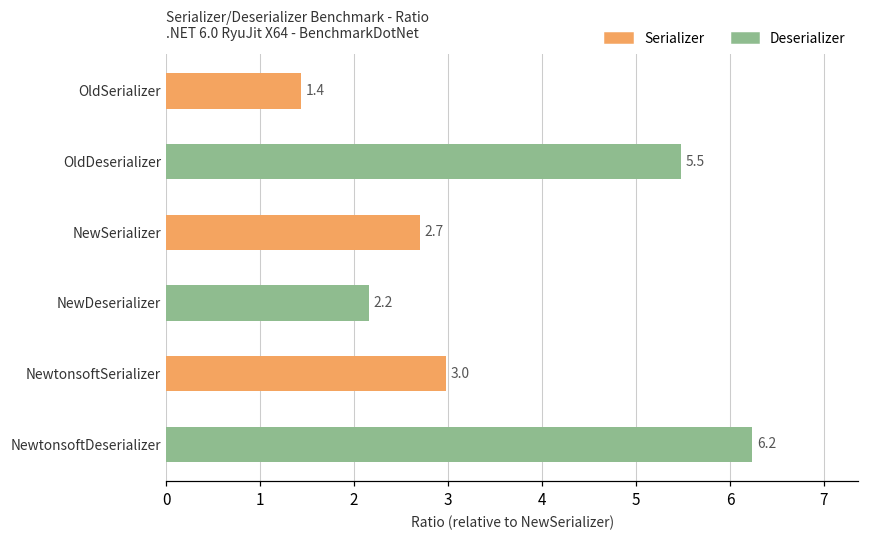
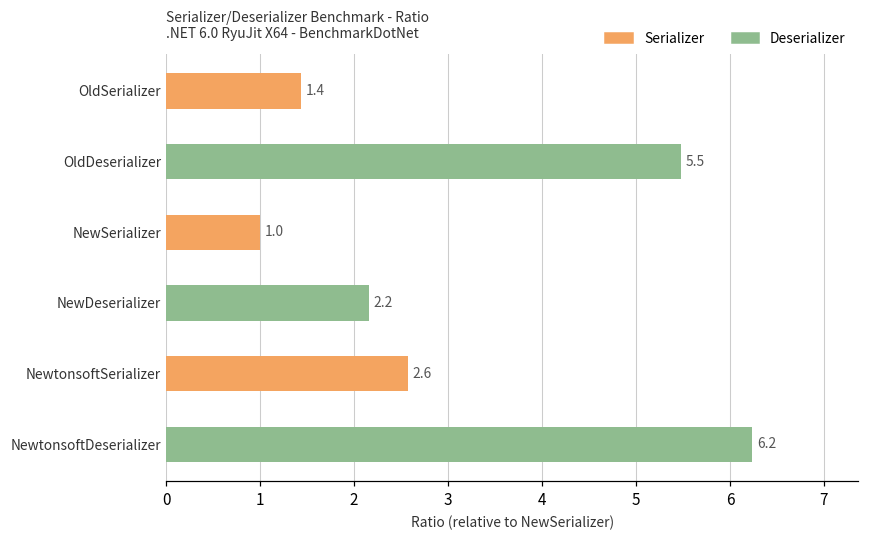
  {
    "OldSerializer": 1.4,
    "OldDeserializer": 5.5,
-   "NewSerializer": 2.7,
+   "NewSerializer": 1.0,
    "NewDeserializer": 2.2,
-   "NewtonsoftSerializer": 3.0,
+   "NewtonsoftSerializer": 2.6,
    "NewtonsoftDeserializer": 6.2
  }
